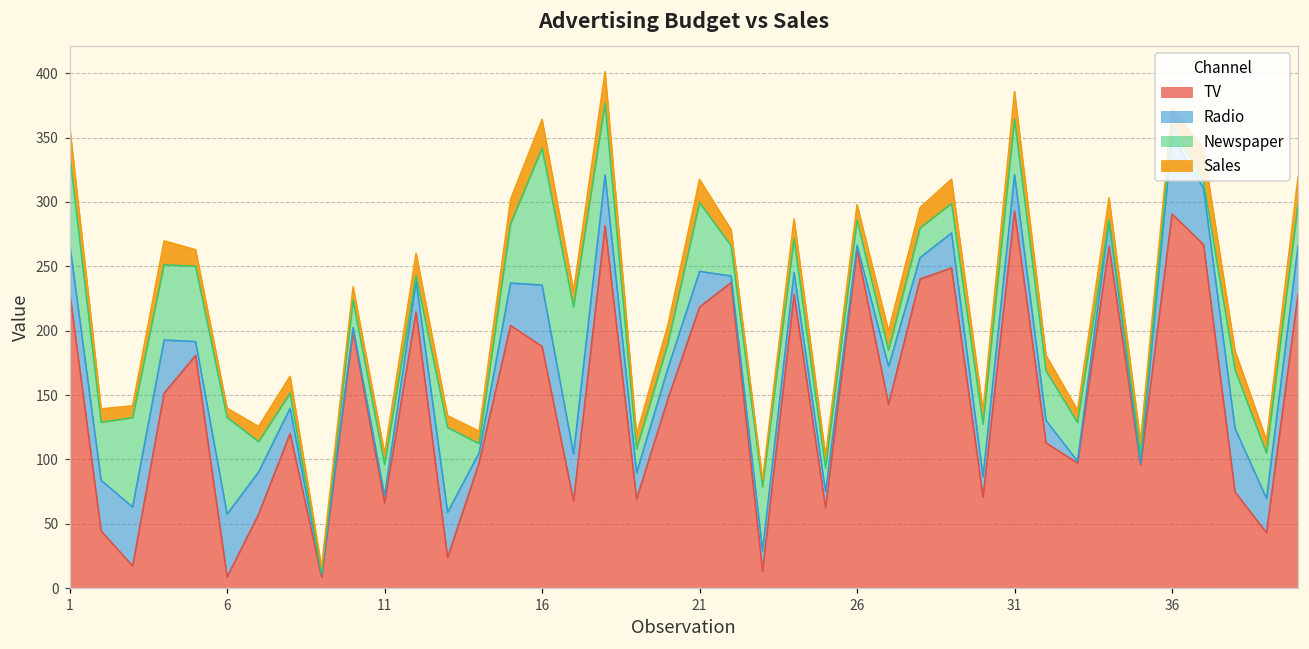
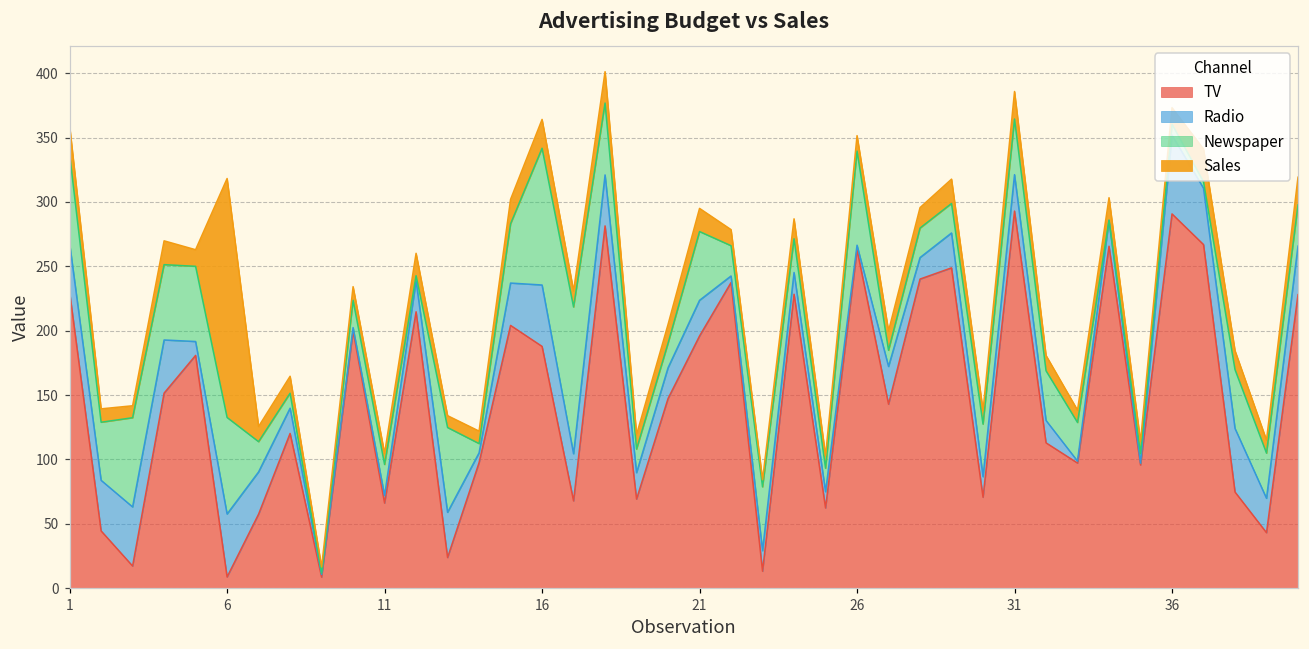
  {
    "TV": {
      "1": 230,
      "6": 9,
      "11": 66,
      "16": 188,
-     "21": 218,
+     "21": 196,
      "26": 263,
      "31": 293,
      "36": 291
    },
    "Radio": {
      "1": 38,
      "6": 49,
      "11": 6,
      "16": 48,
      "21": 28,
      "26": 4,
      "31": 28
    },
    "Newspaper": {
      "1": 69,
      "6": 75,
      "11": 24,
      "16": 106,
      "21": 53,
-     "26": 20,
+     "26": 73,
      "31": 43
    },
    "Sales": {
      "1": 22,
-     "6": 7,
+     "6": 186,
      "11": 9,
      "16": 22,
      "21": 18,
      "26": 12,
      "31": 21
    }
  }
